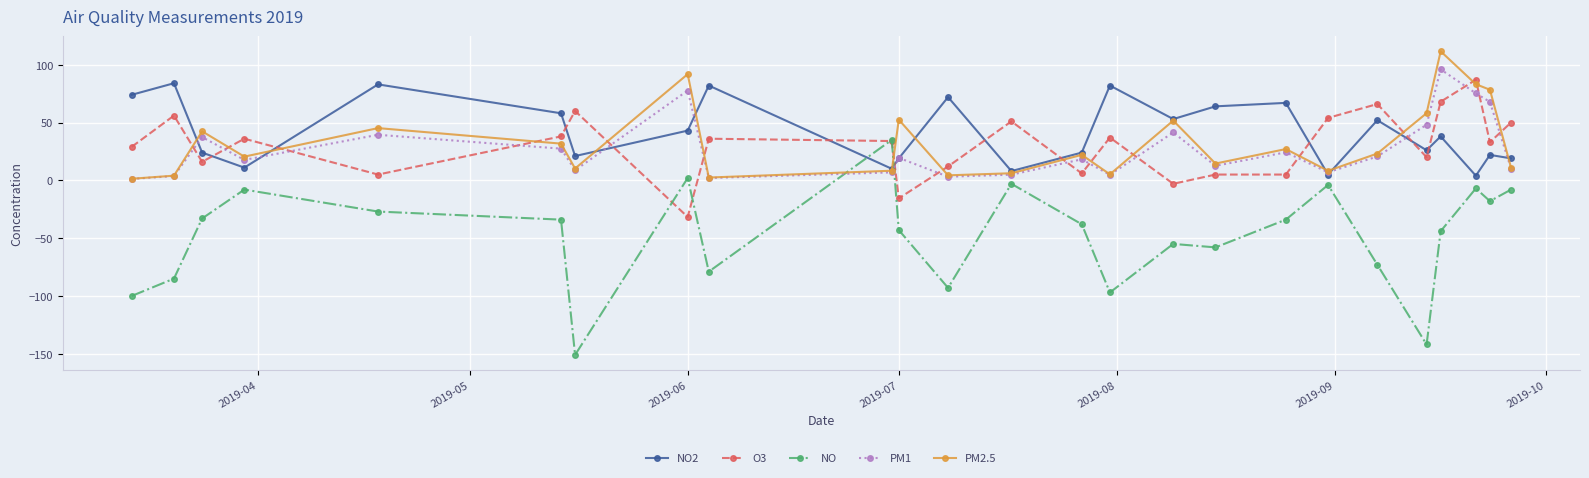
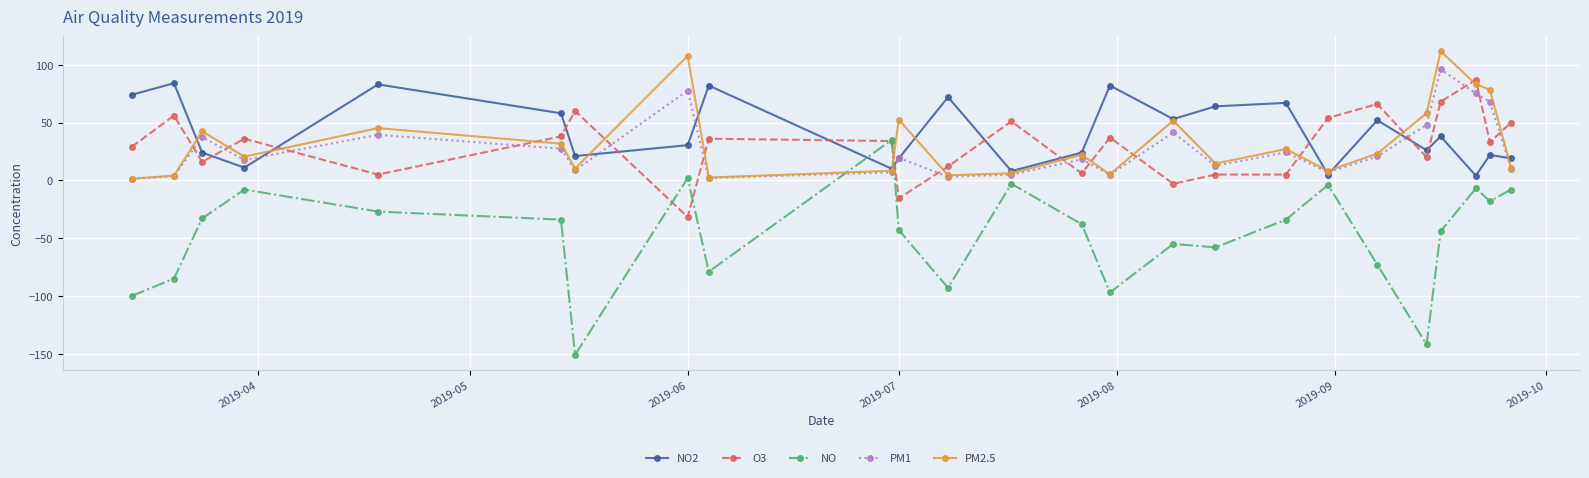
  {
    "NO2": {
-     "2019-06": 43
+     "2019-06": 30
    },
    "O3": {
      "2019-06": -32,
      "2019-07": -16
    },
    "NO": {
      "2019-06": 2,
      "2019-07": -43
    },
    "PM1": {
      "2019-06": 78
    },
    "PM2.5": {
-     "2019-06": 92,
+     "2019-06": 108,
      "2019-07": 52
    }
  }
